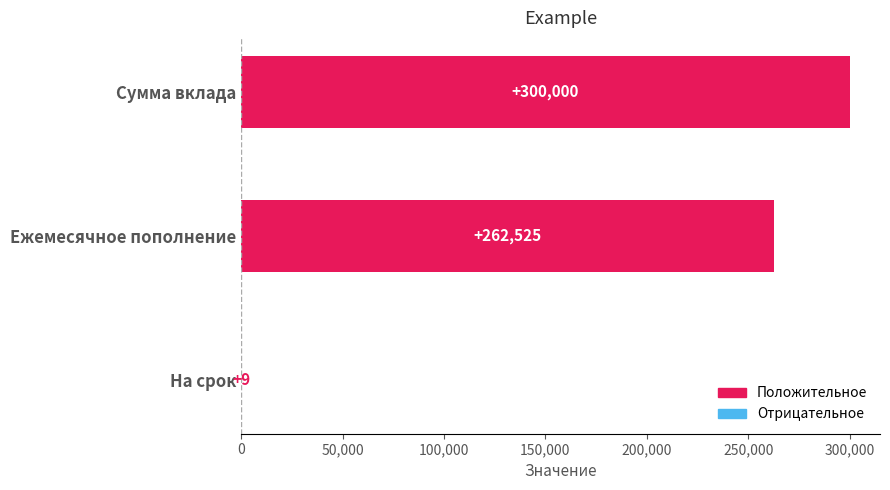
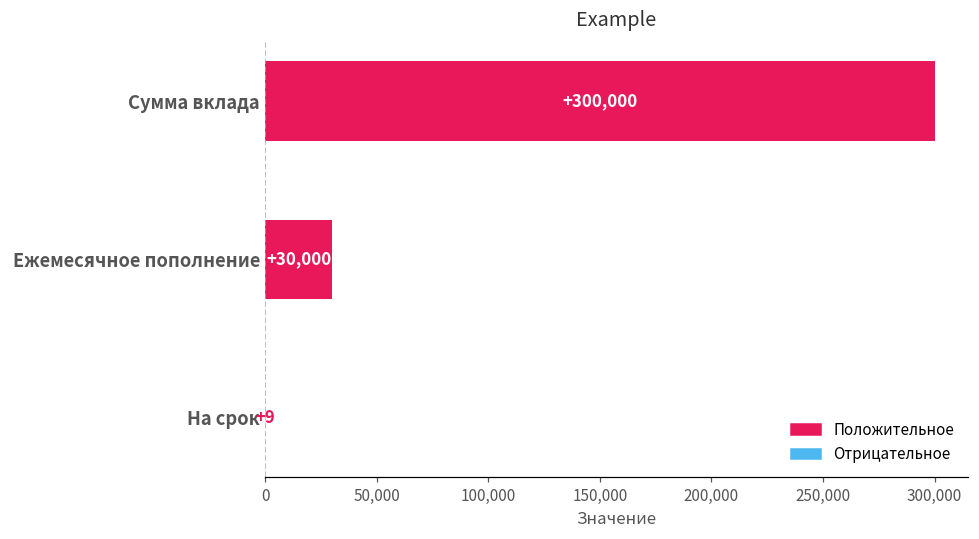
  {
    "Сумма вклада": "+300,000",
-   "Ежемесячное пополнение": "+262,525",
+   "Ежемесячное пополнение": "+30,000",
    "На срок": "+9"
  }
